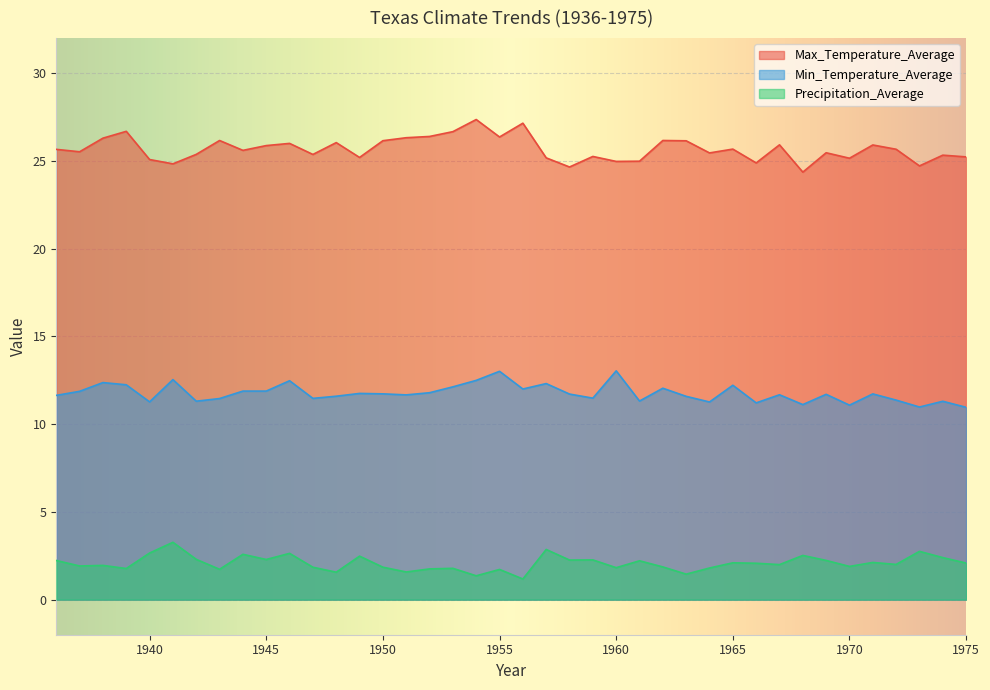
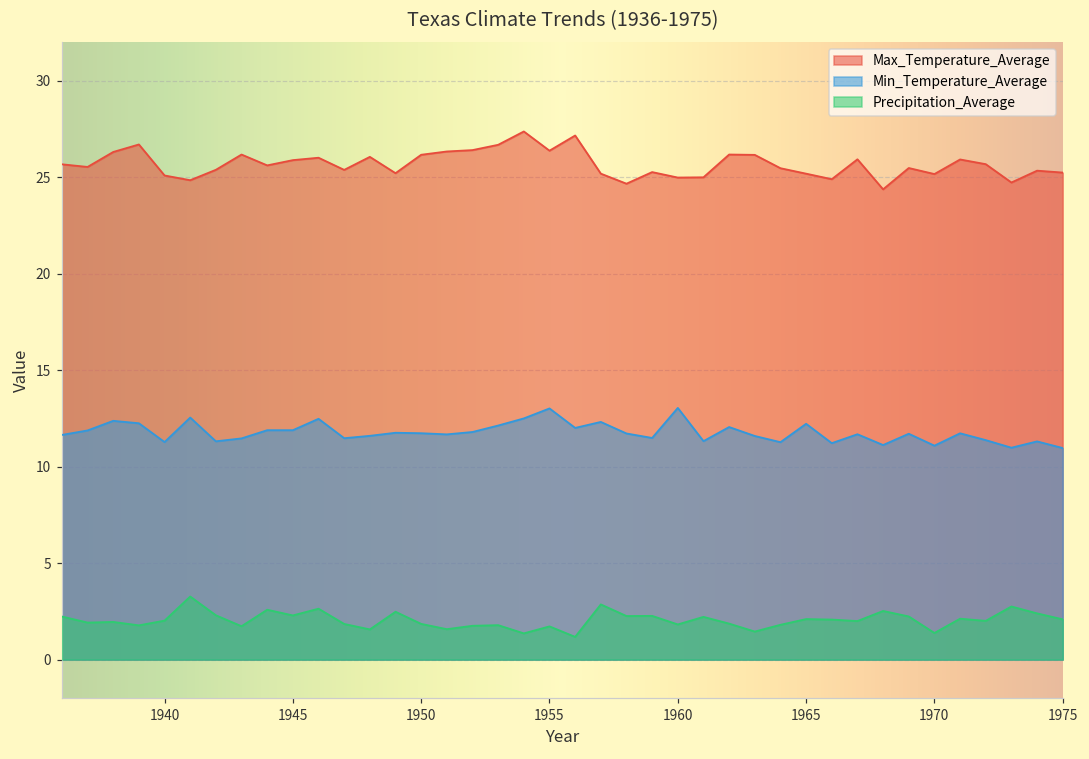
  {
    "Max_Temperature_Average": {
      "1940": 25.1,
      "1945": 25.9,
      "1950": 26.2,
      "1955": 26.4,
      "1960": 25.0,
-     "1965": 25.7,
+     "1965": 25.2,
      "1970": 25.2,
      "1975": 25.2
    },
    "Min_Temperature_Average": {
      "1940": 11.3,
      "1945": 11.9,
      "1950": 11.7,
      "1955": 13.0,
      "1960": 13.0,
      "1965": 12.2,
      "1970": 11.1,
      "1975": 11.0
    },
    "Precipitation_Average": {
-     "1940": 2.7,
+     "1940": 2.0,
      "1945": 2.3,
      "1950": 1.8,
      "1955": 1.7,
      "1960": 1.8,
      "1965": 2.1,
-     "1970": 1.9,
+     "1970": 1.4,
      "1975": 2.1
    }
  }
